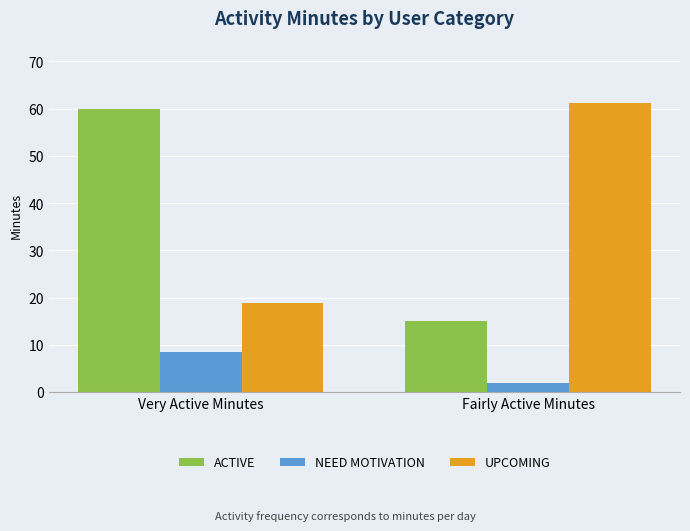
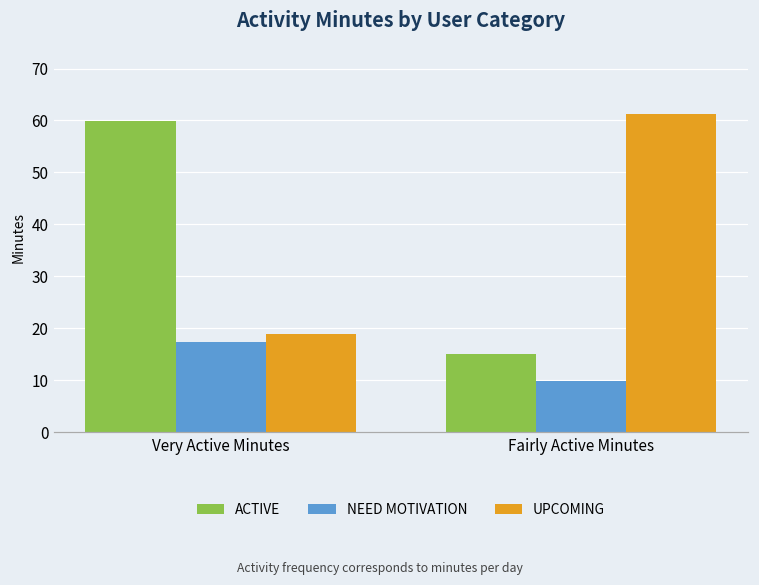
  {
    "ACTIVE": {
      "Very Active Minutes": 60,
      "Fairly Active Minutes": 15
    },
    "NEED MOTIVATION": {
-     "Very Active Minutes": 9,
-     "Fairly Active Minutes": 2
+     "Very Active Minutes": 17,
+     "Fairly Active Minutes": 10
    },
    "UPCOMING": {
      "Very Active Minutes": 19,
      "Fairly Active Minutes": 61
    }
  }
